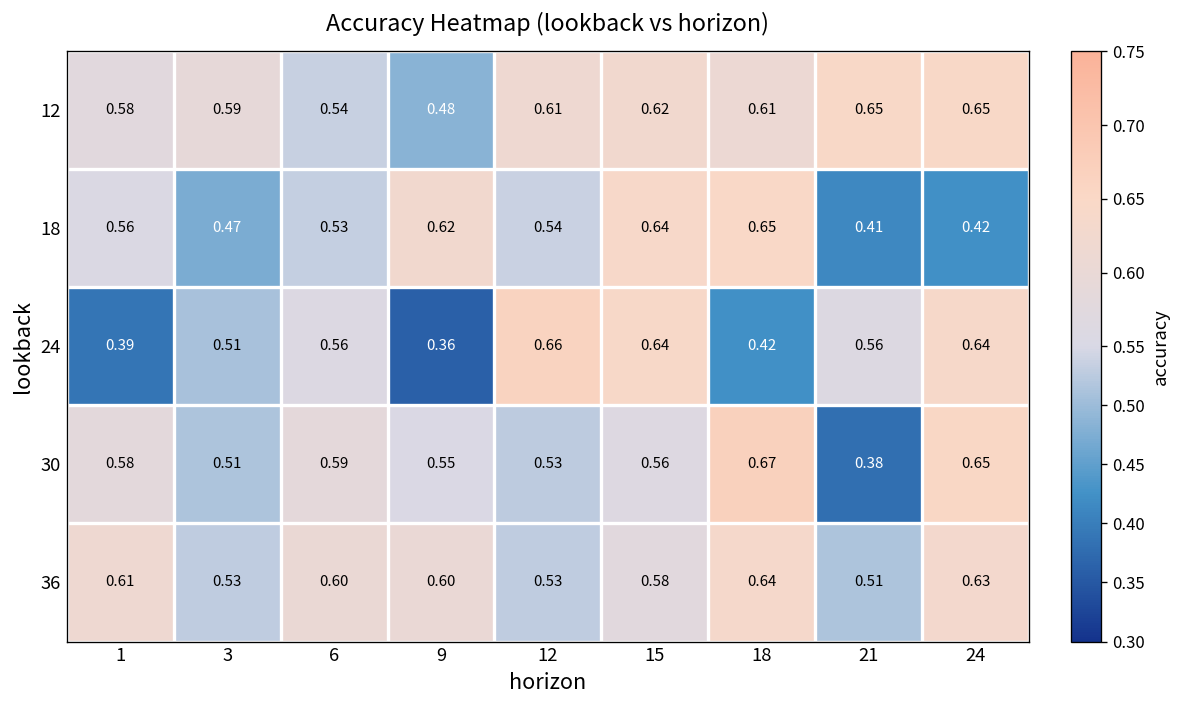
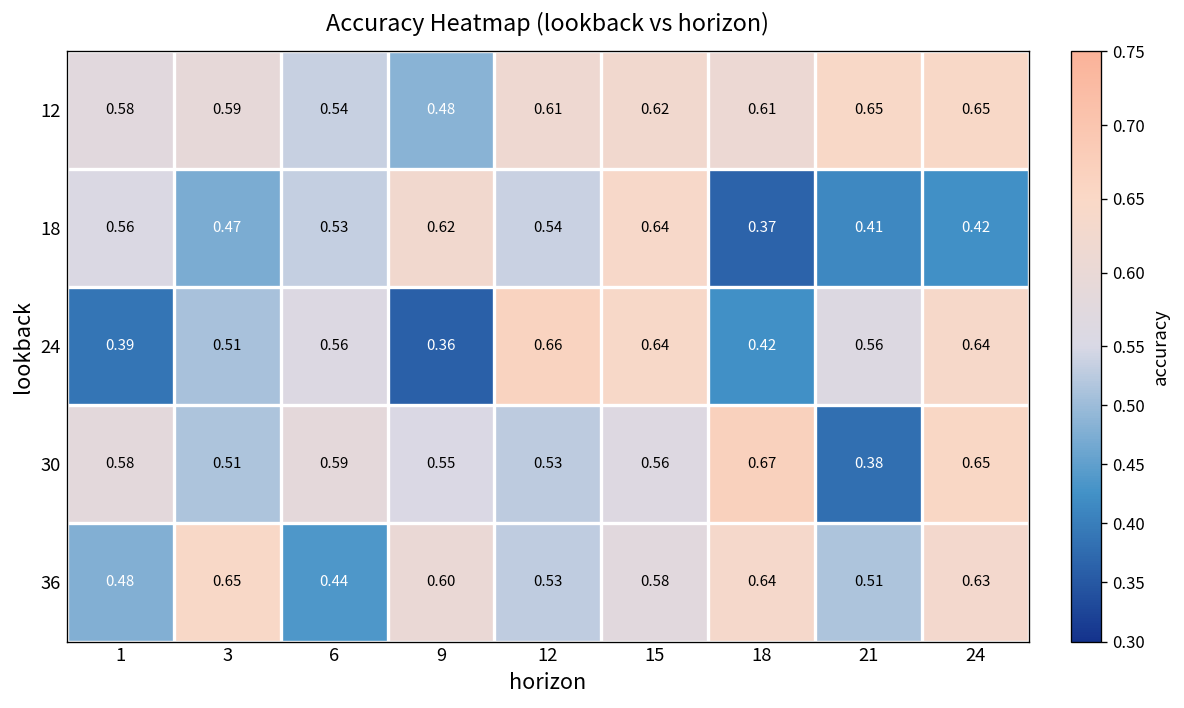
  {
    "12": {
      "1": 0.58,
      "3": 0.59,
      "6": 0.54,
      "9": 0.48,
      "12": 0.61,
      "15": 0.62,
      "18": 0.61,
      "21": 0.65,
      "24": 0.65
    },
    "18": {
      "1": 0.56,
      "3": 0.47,
      "6": 0.53,
      "9": 0.62,
      "12": 0.54,
      "15": 0.64,
-     "18": 0.65,
+     "18": 0.37,
      "21": 0.41,
      "24": 0.42
    },
    "24": {
      "1": 0.39,
      "3": 0.51,
      "6": 0.56,
      "9": 0.36,
      "12": 0.66,
      "15": 0.64,
      "18": 0.42,
      "21": 0.56,
      "24": 0.64
    },
    "30": {
      "1": 0.58,
      "3": 0.51,
      "6": 0.59,
      "9": 0.55,
      "12": 0.53,
      "15": 0.56,
      "18": 0.67,
      "21": 0.38,
      "24": 0.65
    },
    "36": {
-     "1": 0.61,
-     "3": 0.53,
-     "6": 0.60,
+     "1": 0.48,
+     "3": 0.65,
+     "6": 0.44,
      "9": 0.60,
      "12": 0.53,
      "15": 0.58,
      "18": 0.64,
      "21": 0.51,
      "24": 0.63
    }
  }
